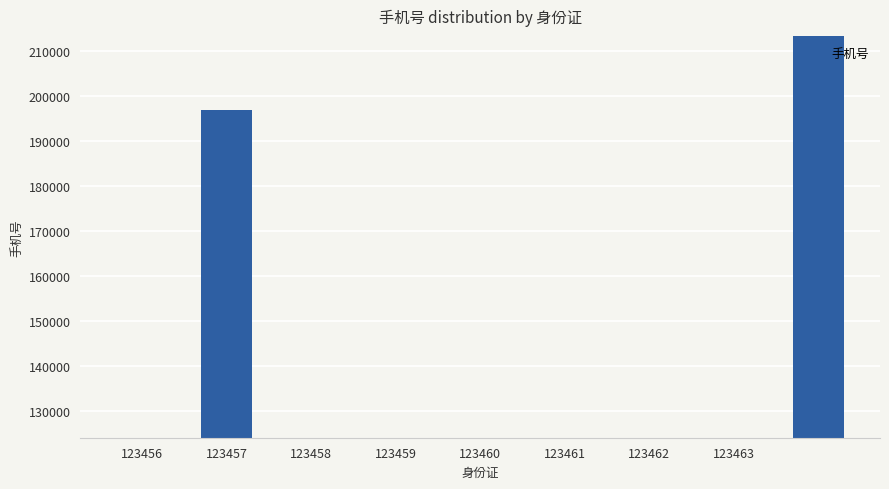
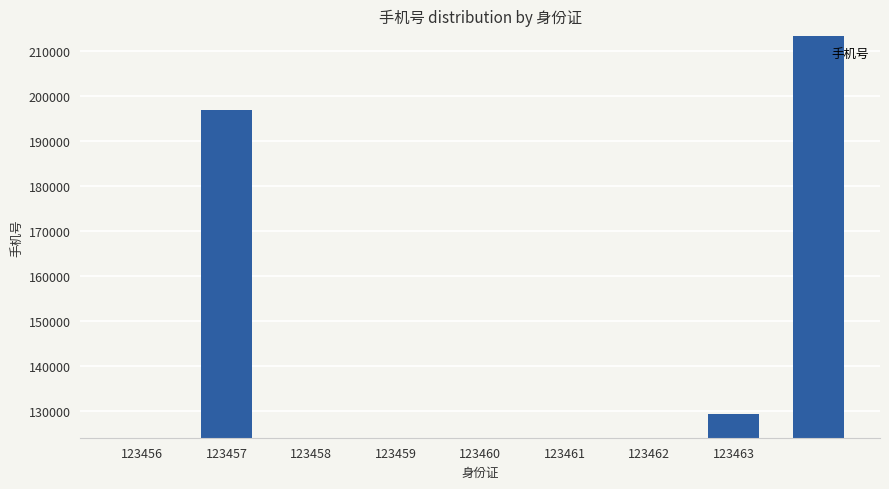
  {
    "123456": 124000,
    "123457": 197000,
    "123458": 124000,
    "123459": 124000,
    "123460": 124000,
    "123461": 124000,
-   "123463": 124000
+   "123463": 129000
  }
